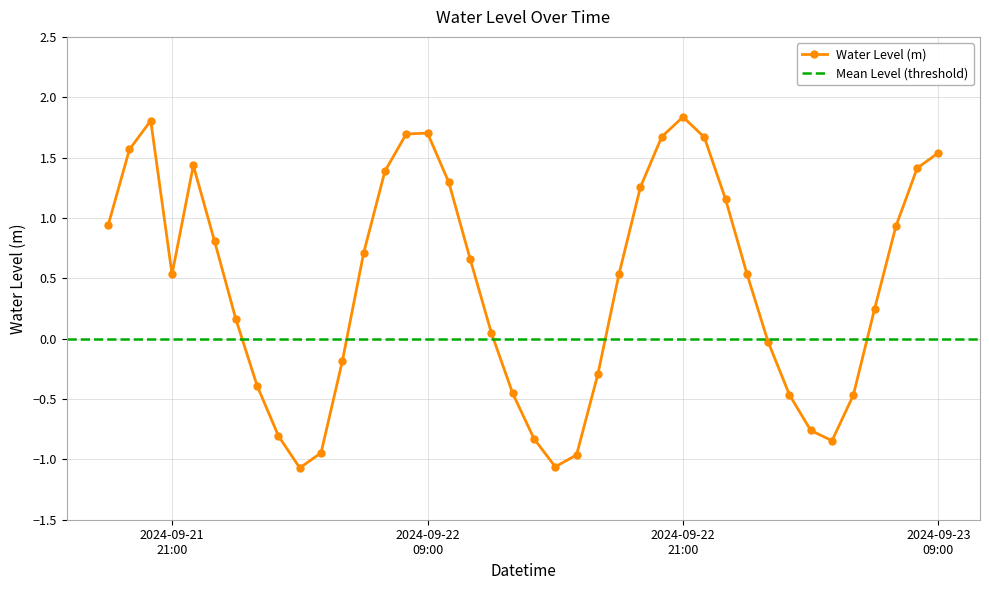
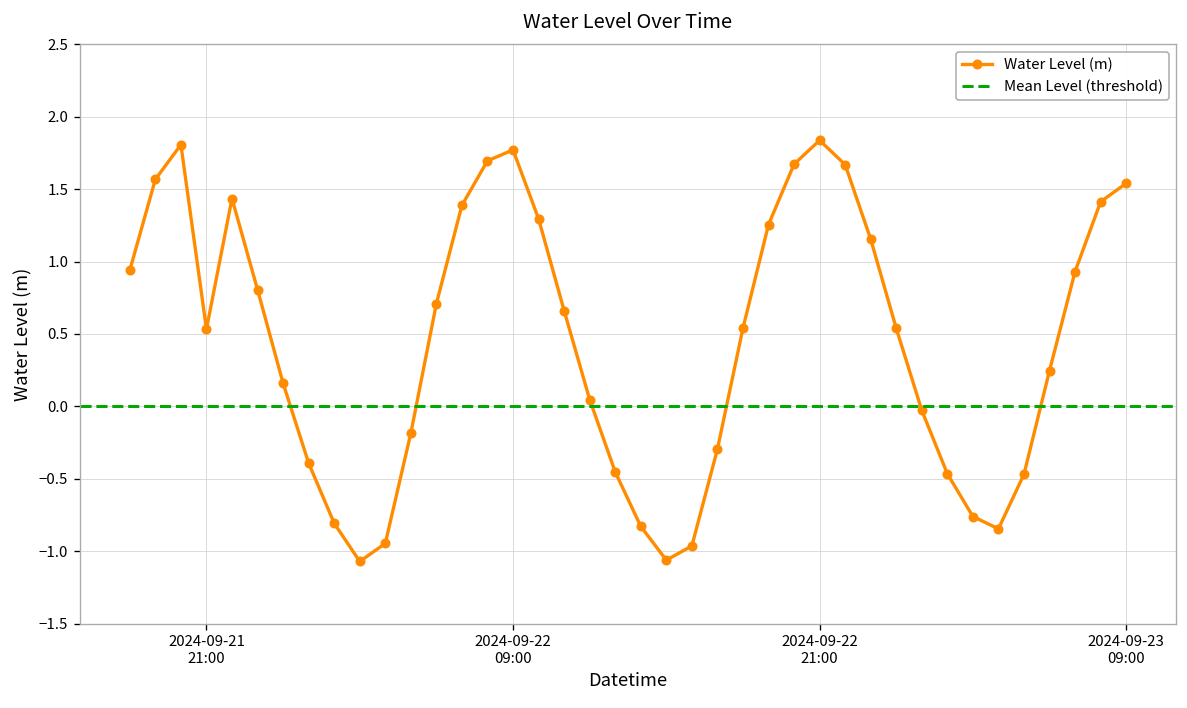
  {
    "2024-09-21 21:00": 0.53,
-   "2024-09-22 09:00": 1.70,
+   "2024-09-22 09:00": 1.77,
    "2024-09-22 21:00": 1.84,
    "2024-09-23 09:00": 1.54
  }
